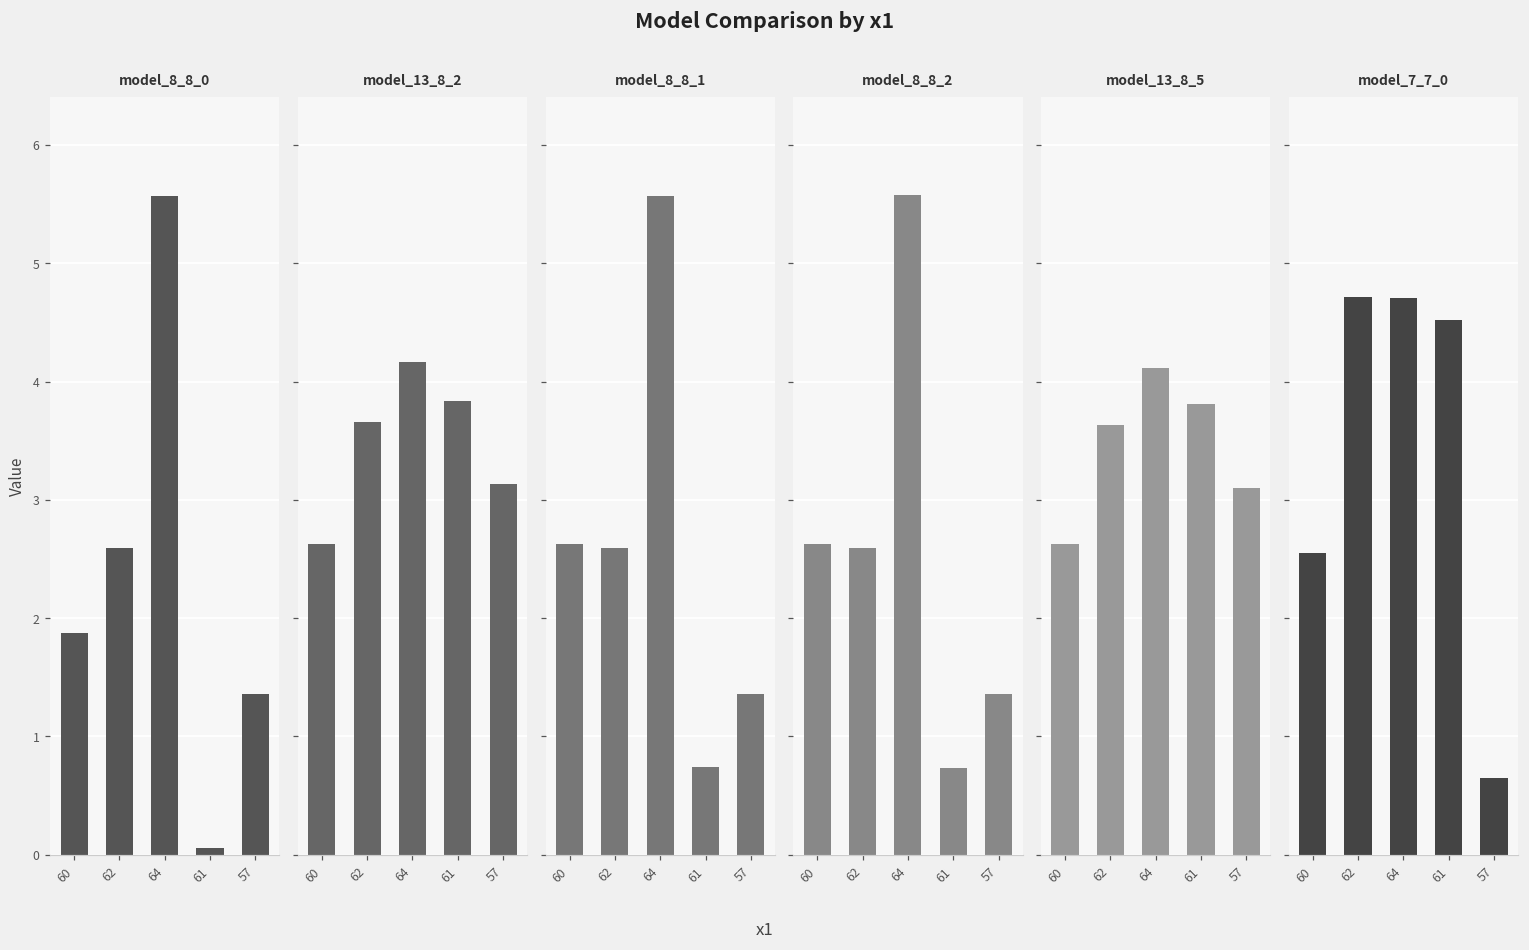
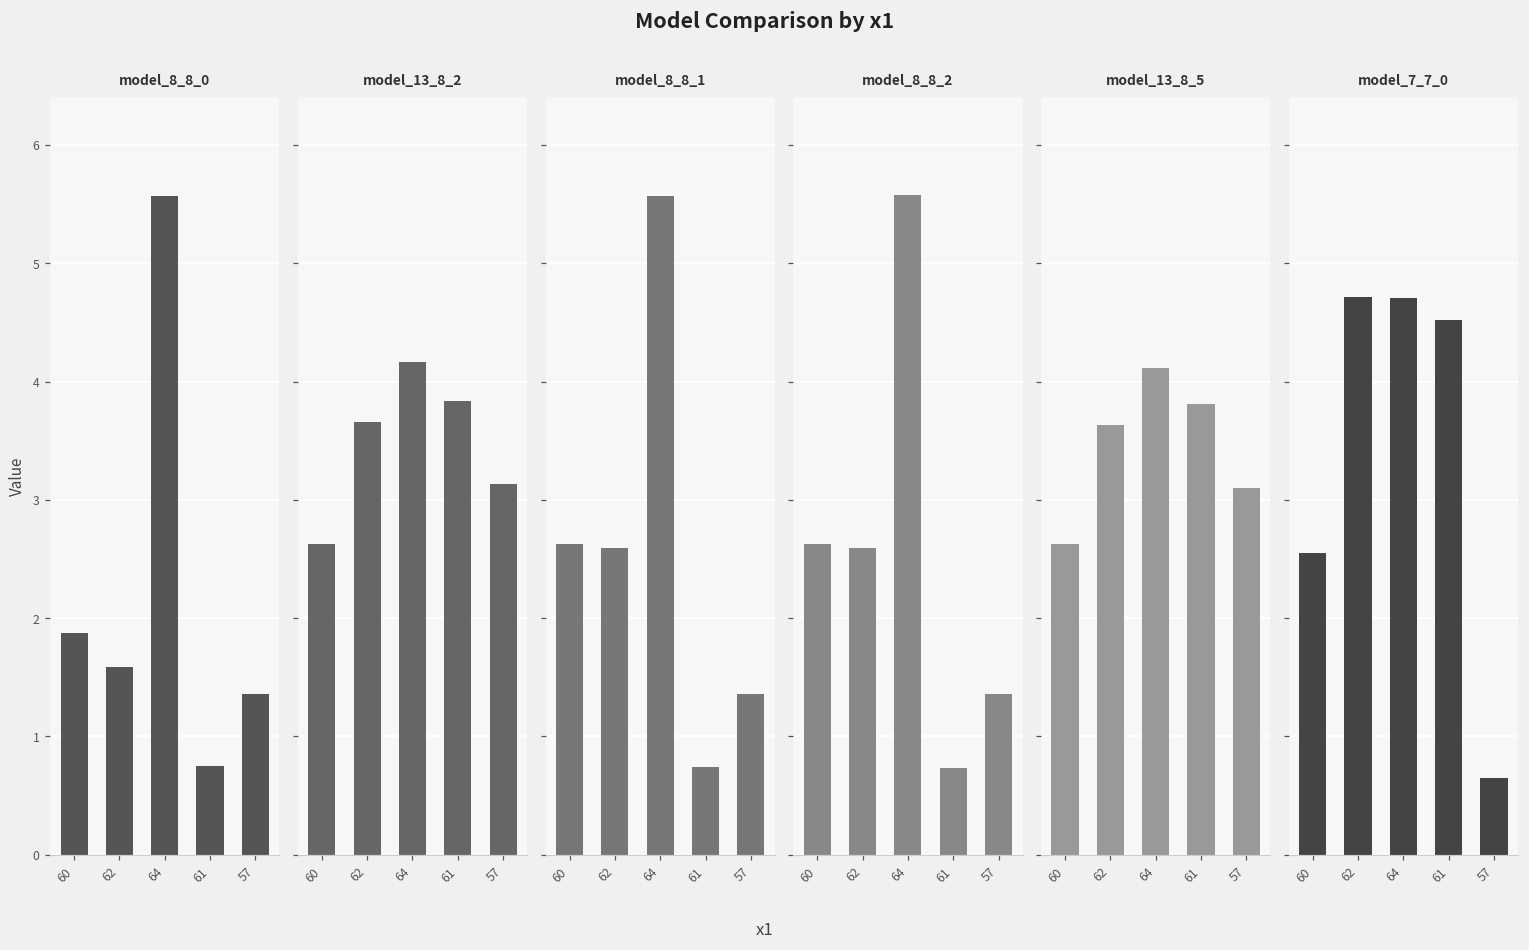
  {
    "model_8_8_0": {
      "60": 1.88,
-     "62": 2.59,
+     "62": 1.59,
      "64": 5.57,
-     "61": 0.06,
+     "61": 0.75,
      "57": 1.36
    }
  }
